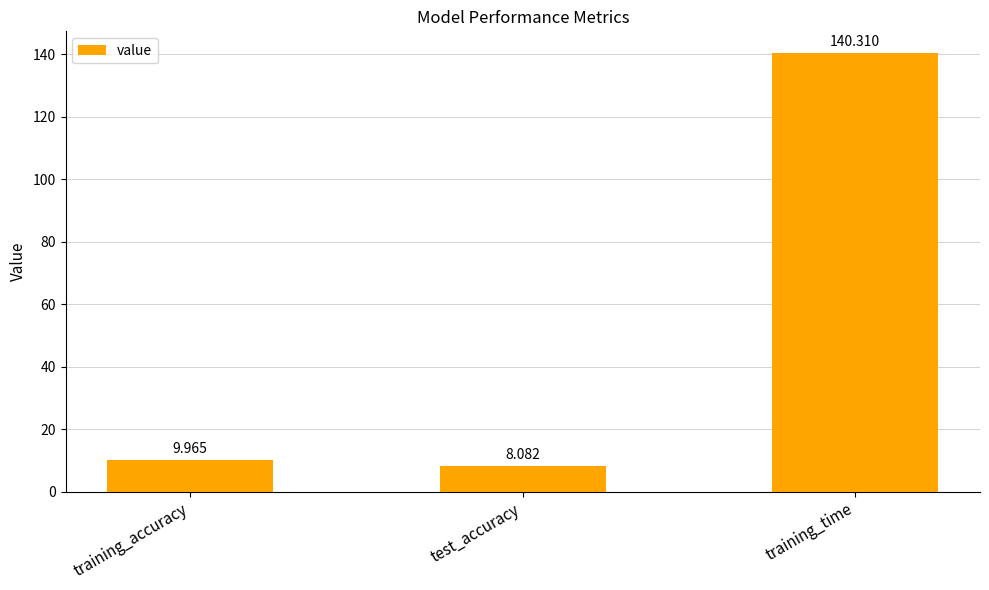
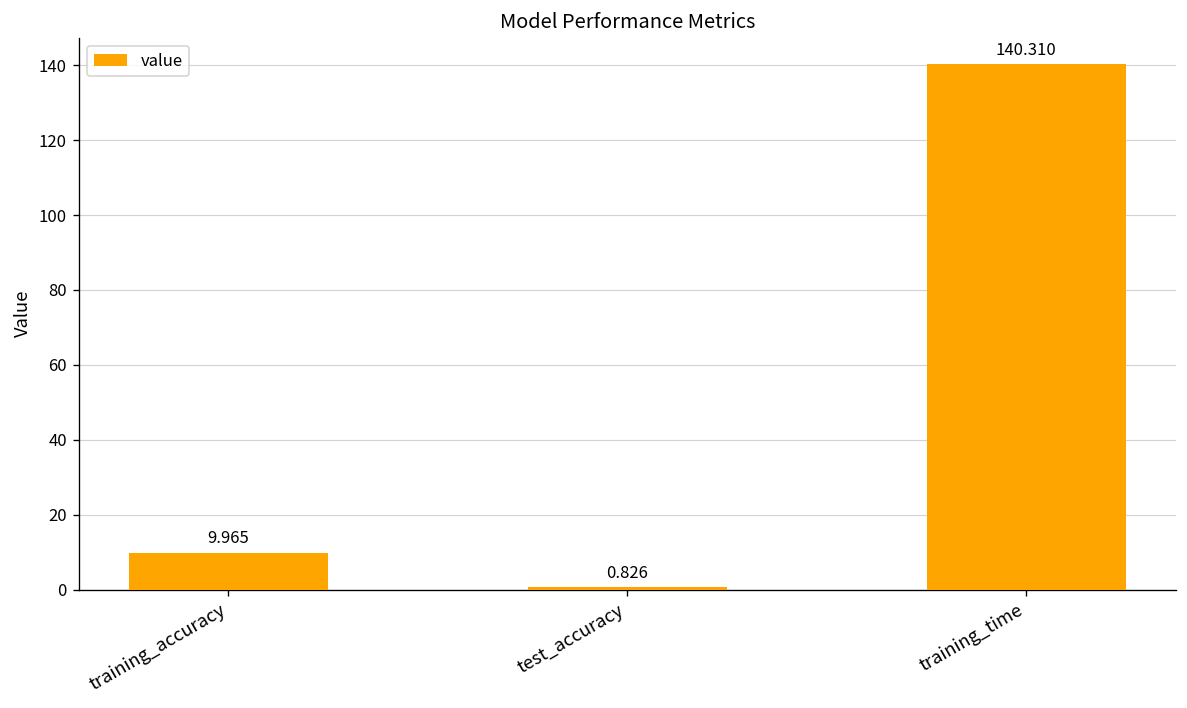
  {
    "training_accuracy": 9.965,
-   "test_accuracy": 8.082,
+   "test_accuracy": 0.826,
    "training_time": 140.310
  }
